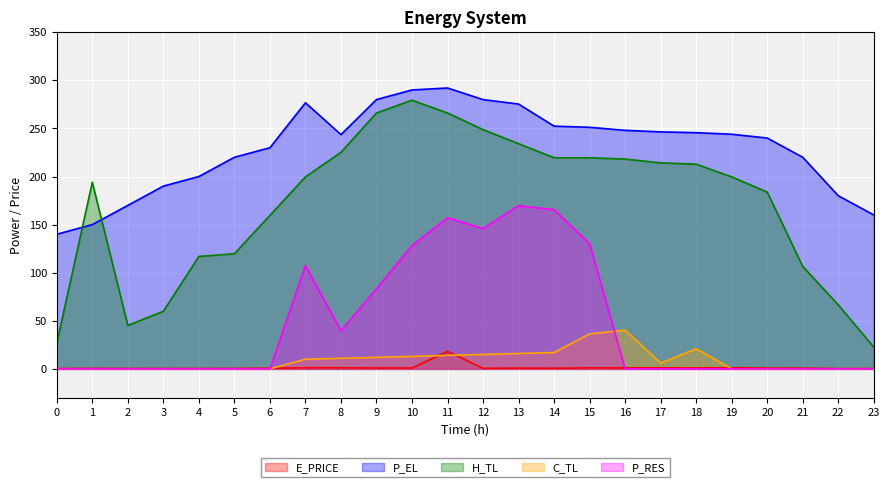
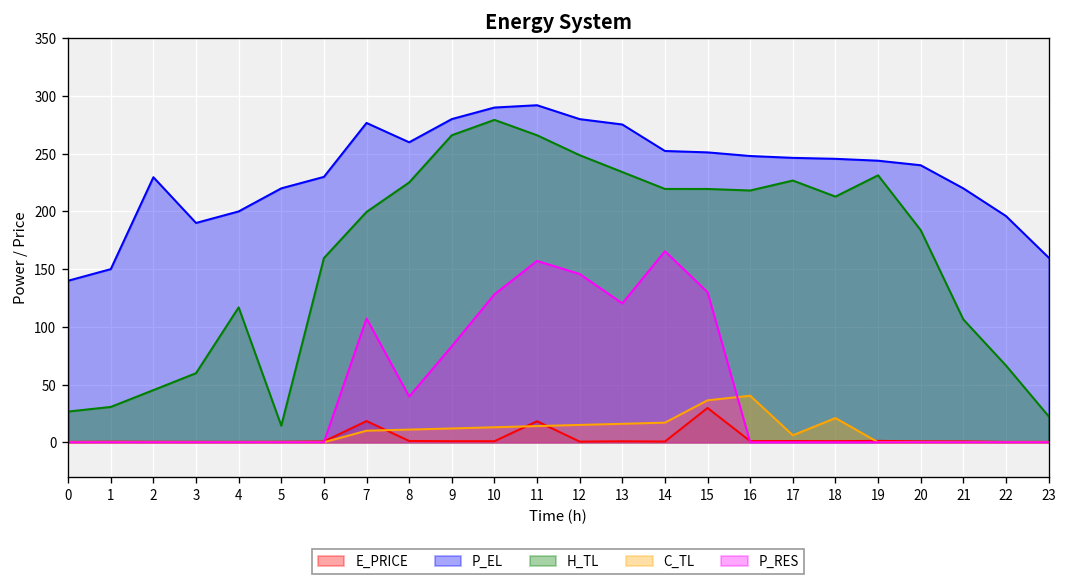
  {
    "E_PRICE": {
-     "7": 0,
+     "7": 20,
      "8": 0,
      "9": 0,
      "10": 0,
      "11": 20,
      "12": 0,
      "13": 0,
      "14": 0,
-     "15": 0
+     "15": 30
    },
    "P_EL": {
      "0": 140,
      "1": 150,
-     "2": 170,
+     "2": 230,
      "3": 190,
      "4": 200,
      "5": 220,
      "6": 230,
      "7": 280,
-     "8": 240,
+     "8": 260,
      "9": 280,
      "10": 290,
      "11": 290,
      "12": 280,
      "13": 280,
      "14": 250,
      "15": 250,
      "16": 250,
      "17": 250,
      "18": 250,
      "19": 240,
      "20": 240,
      "21": 220,
-     "22": 180,
+     "22": 200,
      "23": 160
    },
    "H_TL": {
      "0": 30,
-     "1": 190,
+     "1": 30,
      "2": 50,
      "3": 60,
      "4": 120,
-     "5": 120,
+     "5": 10,
      "6": 160,
      "7": 200,
      "8": 230,
      "9": 270,
      "10": 280,
      "11": 270,
      "12": 250,
      "13": 230,
      "14": 220,
      "15": 220,
      "16": 220,
-     "17": 210,
+     "17": 230,
      "18": 210,
-     "19": 200,
+     "19": 230,
      "20": 180,
      "21": 110,
      "22": 70,
      "23": 20
    },
    "C_TL": {
      "7": 10,
      "8": 10,
      "9": 10,
      "10": 10,
      "11": 10,
      "12": 20,
      "13": 20,
      "14": 20,
      "15": 40,
      "16": 40,
      "17": 10,
      "18": 20
    },
    "P_RES": {
      "7": 110,
      "8": 40,
      "9": 80,
      "10": 130,
      "11": 160,
      "12": 150,
-     "13": 170,
+     "13": 120,
      "14": 170,
      "15": 130
    }
  }
